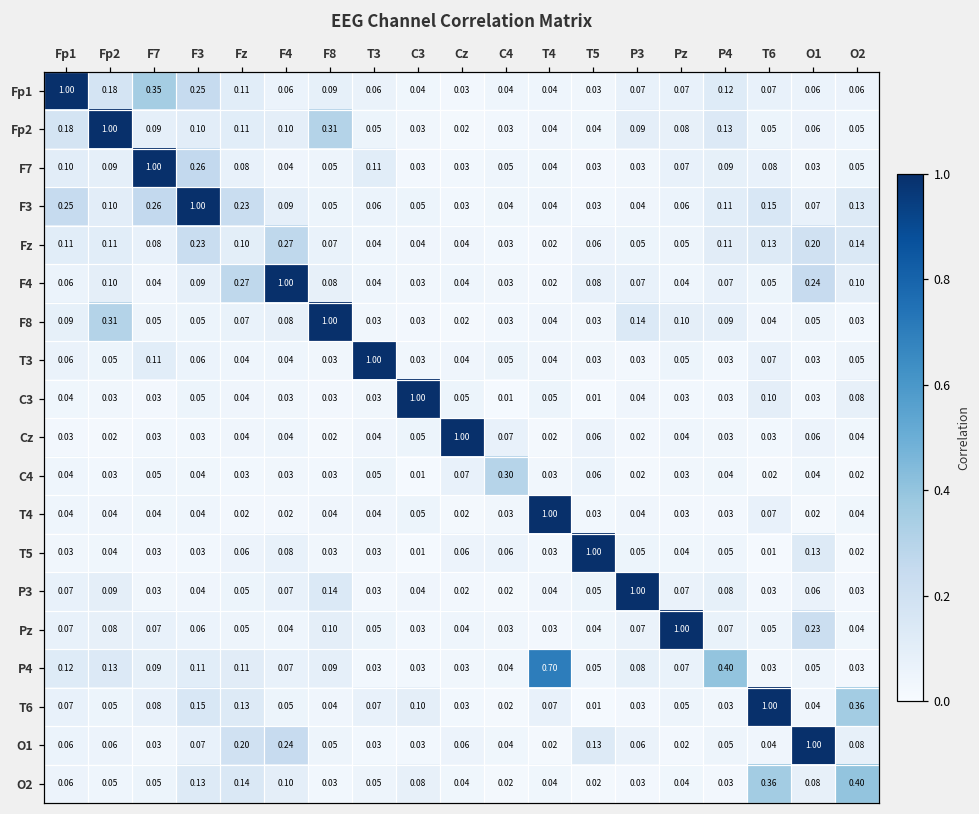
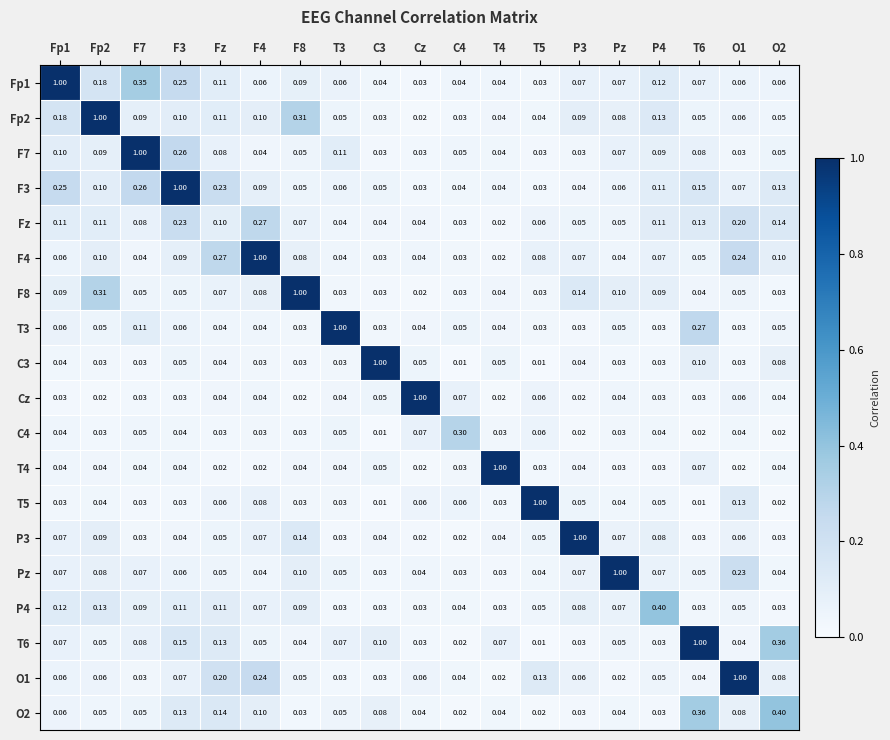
  {
    "T3": {
      "Fp1": 0.06,
      "Fp2": 0.05,
      "F7": 0.11,
      "F3": 0.06,
      "Fz": 0.04,
      "F4": 0.04,
      "F8": 0.03,
      "T3": 1.00,
      "C3": 0.03,
      "Cz": 0.04,
      "C4": 0.05,
      "T4": 0.04,
      "T5": 0.03,
      "P3": 0.03,
      "Pz": 0.05,
      "P4": 0.03,
-     "T6": 0.07,
+     "T6": 0.27,
      "O1": 0.03,
      "O2": 0.05
    },
    "P4": {
      "Fp1": 0.12,
      "Fp2": 0.13,
      "F7": 0.09,
      "F3": 0.11,
      "Fz": 0.11,
      "F4": 0.07,
      "F8": 0.09,
      "T3": 0.03,
      "C3": 0.03,
      "Cz": 0.03,
      "C4": 0.04,
-     "T4": 0.70,
+     "T4": 0.03,
      "T5": 0.05,
      "P3": 0.08,
      "Pz": 0.07,
      "P4": 0.40,
      "T6": 0.03,
      "O1": 0.05,
      "O2": 0.03
    }
  }
